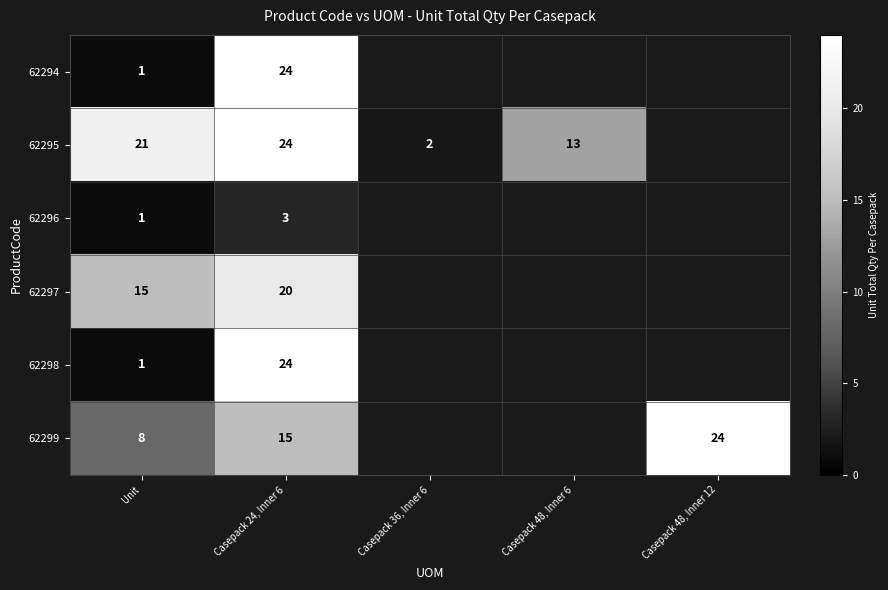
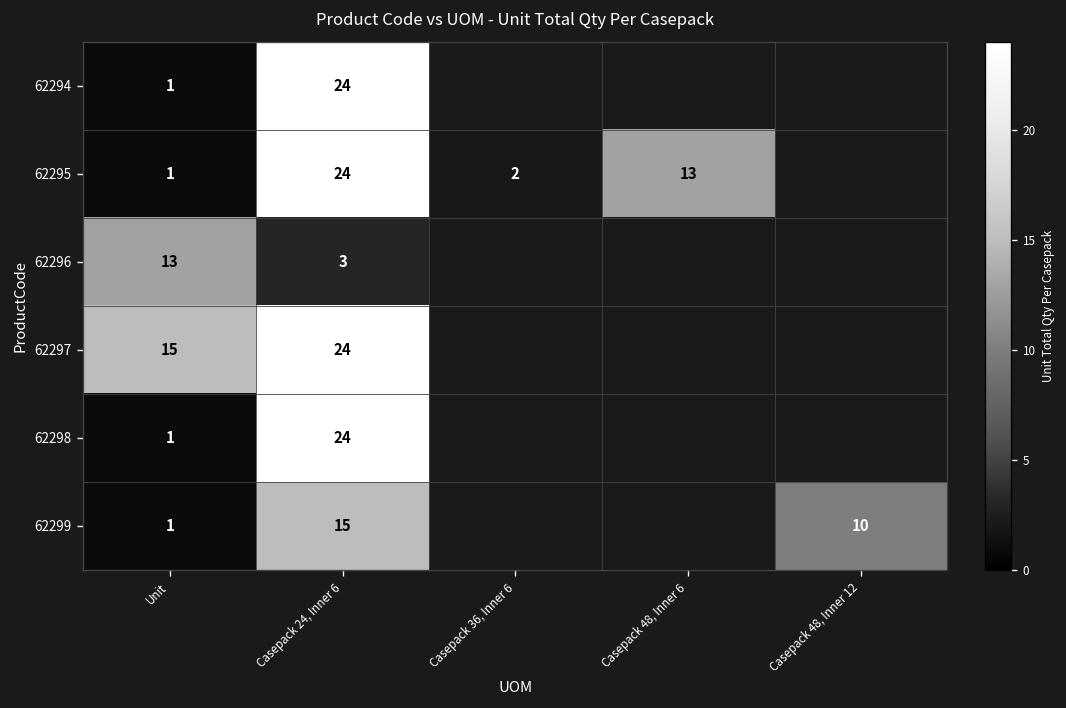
  {
    "62294": {
      "Unit": 1,
      "Casepack 24, Inner 6": 24
    },
    "62295": {
-     "Unit": 21,
+     "Unit": 1,
      "Casepack 24, Inner 6": 24,
      "Casepack 36, Inner 6": 2,
      "Casepack 48, Inner 6": 13
    },
    "62296": {
-     "Unit": 1,
+     "Unit": 13,
      "Casepack 24, Inner 6": 3
    },
    "62297": {
      "Unit": 15,
-     "Casepack 24, Inner 6": 20
+     "Casepack 24, Inner 6": 24
    },
    "62298": {
      "Unit": 1,
      "Casepack 24, Inner 6": 24
    },
    "62299": {
-     "Unit": 8,
+     "Unit": 1,
      "Casepack 24, Inner 6": 15,
-     "Casepack 48, Inner 12": 24
+     "Casepack 48, Inner 12": 10
    }
  }
